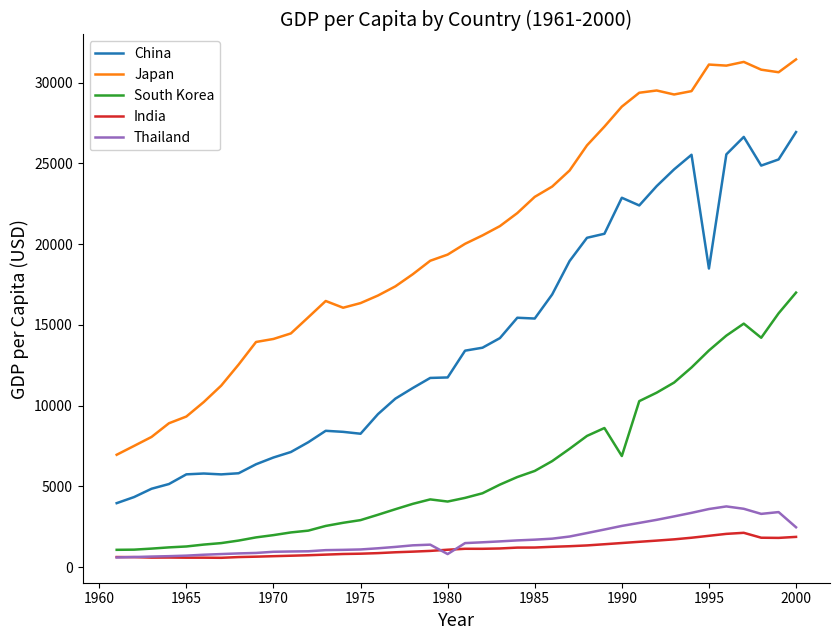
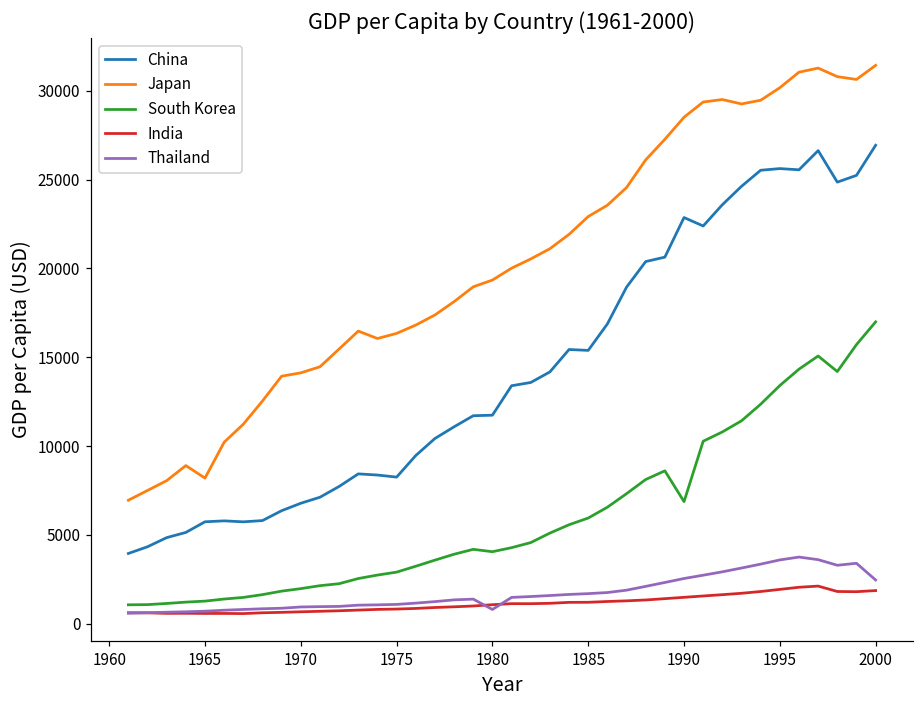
  {
    "China": {
      "1965": 5700,
      "1970": 6800,
      "1975": 8300,
      "1980": 11700,
      "1985": 15400,
      "1990": 22900,
-     "1995": 18500,
+     "1995": 25600,
      "2000": 26900
    },
    "Japan": {
-     "1965": 9300,
+     "1965": 8200,
      "1970": 14100,
      "1975": 16300,
      "1980": 19300,
      "1985": 22900,
      "1990": 28500,
-     "1995": 31100,
+     "1995": 30200,
      "2000": 31400
    },
    "South Korea": {
      "1965": 1300,
      "1970": 2000,
      "1975": 2900,
      "1980": 4100,
      "1985": 6000,
      "1990": 6900,
      "1995": 13400,
      "2000": 17000
    },
    "India": {
      "1970": 700,
      "1975": 800,
      "1980": 1100,
      "1985": 1200,
      "1990": 1500,
      "1995": 1900,
      "2000": 1900
    },
    "Thailand": {
      "1970": 900,
      "1975": 1100,
      "1980": 800,
      "1985": 1700,
      "1990": 2500,
      "1995": 3600,
      "2000": 2500
    }
  }
